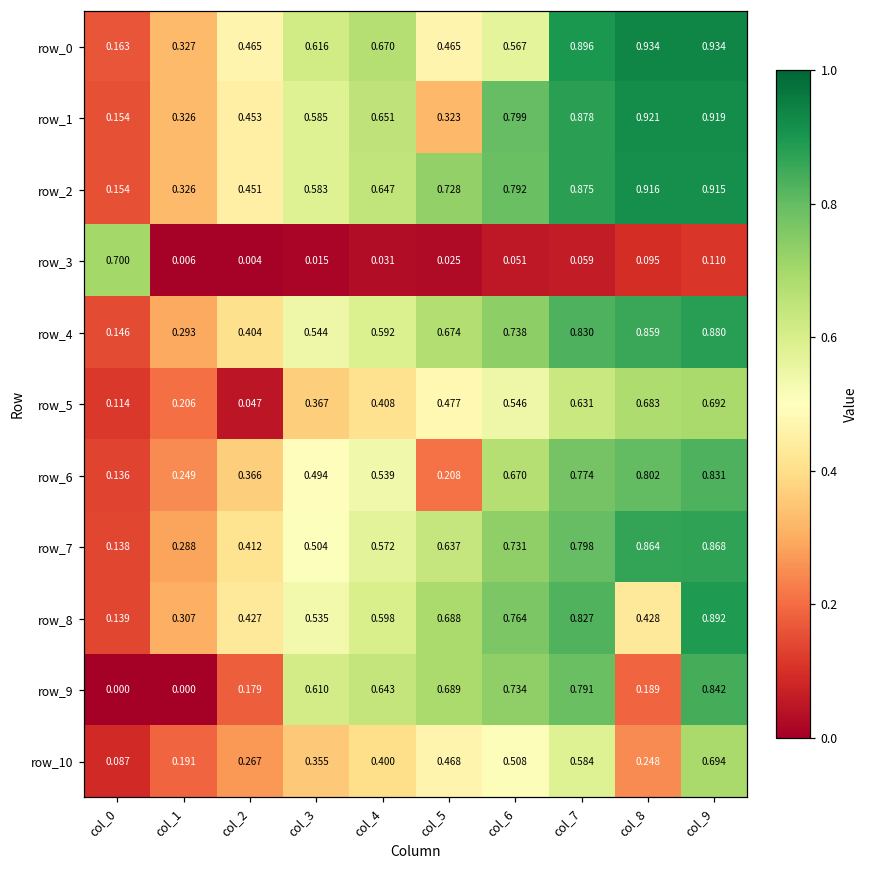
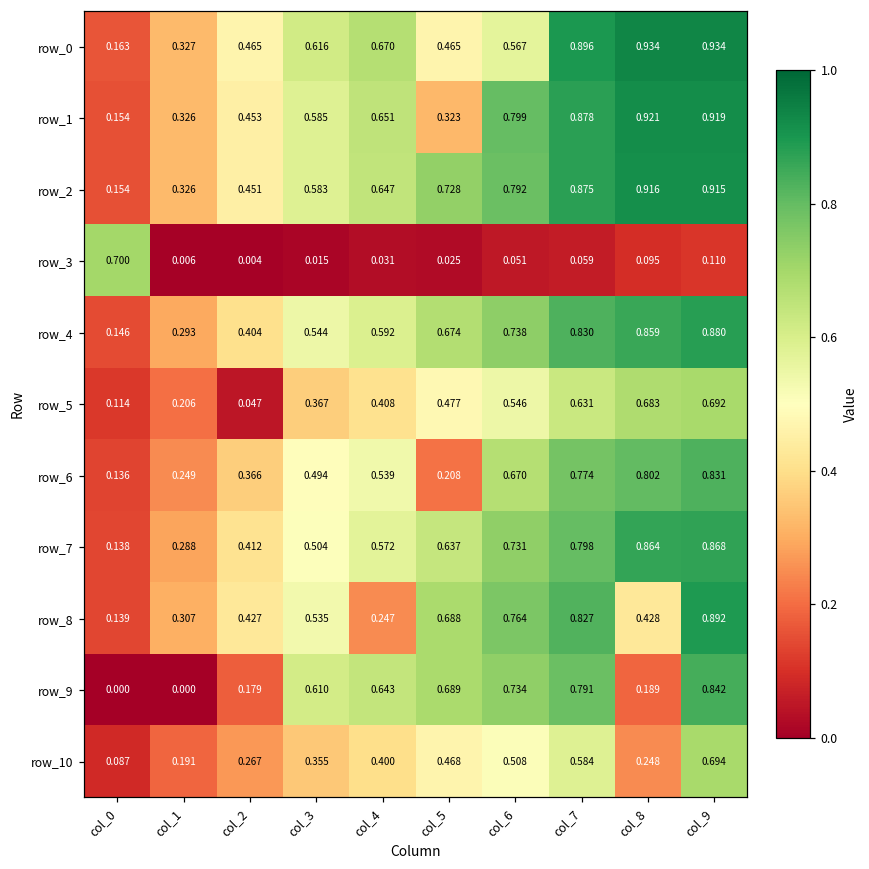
  {
    "row_0": {
      "col_0": 0.163,
      "col_1": 0.327,
      "col_2": 0.465,
      "col_3": 0.616,
      "col_4": 0.670,
      "col_5": 0.465,
      "col_6": 0.567,
      "col_7": 0.896,
      "col_8": 0.934,
      "col_9": 0.934
    },
    "row_1": {
      "col_0": 0.154,
      "col_1": 0.326,
      "col_2": 0.453,
      "col_3": 0.585,
      "col_4": 0.651,
      "col_5": 0.323,
      "col_6": 0.799,
      "col_7": 0.878,
      "col_8": 0.921,
      "col_9": 0.919
    },
    "row_2": {
      "col_0": 0.154,
      "col_1": 0.326,
      "col_2": 0.451,
      "col_3": 0.583,
      "col_4": 0.647,
      "col_5": 0.728,
      "col_6": 0.792,
      "col_7": 0.875,
      "col_8": 0.916,
      "col_9": 0.915
    },
    "row_3": {
      "col_0": 0.700,
      "col_1": 0.006,
      "col_2": 0.004,
      "col_3": 0.015,
      "col_4": 0.031,
      "col_5": 0.025,
      "col_6": 0.051,
      "col_7": 0.059,
      "col_8": 0.095,
      "col_9": 0.110
    },
    "row_4": {
      "col_0": 0.146,
      "col_1": 0.293,
      "col_2": 0.404,
      "col_3": 0.544,
      "col_4": 0.592,
      "col_5": 0.674,
      "col_6": 0.738,
      "col_7": 0.830,
      "col_8": 0.859,
      "col_9": 0.880
    },
    "row_5": {
      "col_0": 0.114,
      "col_1": 0.206,
      "col_2": 0.047,
      "col_3": 0.367,
      "col_4": 0.408,
      "col_5": 0.477,
      "col_6": 0.546,
      "col_7": 0.631,
      "col_8": 0.683,
      "col_9": 0.692
    },
    "row_6": {
      "col_0": 0.136,
      "col_1": 0.249,
      "col_2": 0.366,
      "col_3": 0.494,
      "col_4": 0.539,
      "col_5": 0.208,
      "col_6": 0.670,
      "col_7": 0.774,
      "col_8": 0.802,
      "col_9": 0.831
    },
    "row_7": {
      "col_0": 0.138,
      "col_1": 0.288,
      "col_2": 0.412,
      "col_3": 0.504,
      "col_4": 0.572,
      "col_5": 0.637,
      "col_6": 0.731,
      "col_7": 0.798,
      "col_8": 0.864,
      "col_9": 0.868
    },
    "row_8": {
      "col_0": 0.139,
      "col_1": 0.307,
      "col_2": 0.427,
      "col_3": 0.535,
-     "col_4": 0.598,
+     "col_4": 0.247,
      "col_5": 0.688,
      "col_6": 0.764,
      "col_7": 0.827,
      "col_8": 0.428,
      "col_9": 0.892
    },
    "row_9": {
      "col_0": 0.000,
      "col_1": 0.000,
      "col_2": 0.179,
      "col_3": 0.610,
      "col_4": 0.643,
      "col_5": 0.689,
      "col_6": 0.734,
      "col_7": 0.791,
      "col_8": 0.189,
      "col_9": 0.842
    },
    "row_10": {
      "col_0": 0.087,
      "col_1": 0.191,
      "col_2": 0.267,
      "col_3": 0.355,
      "col_4": 0.400,
      "col_5": 0.468,
      "col_6": 0.508,
      "col_7": 0.584,
      "col_8": 0.248,
      "col_9": 0.694
    }
  }
